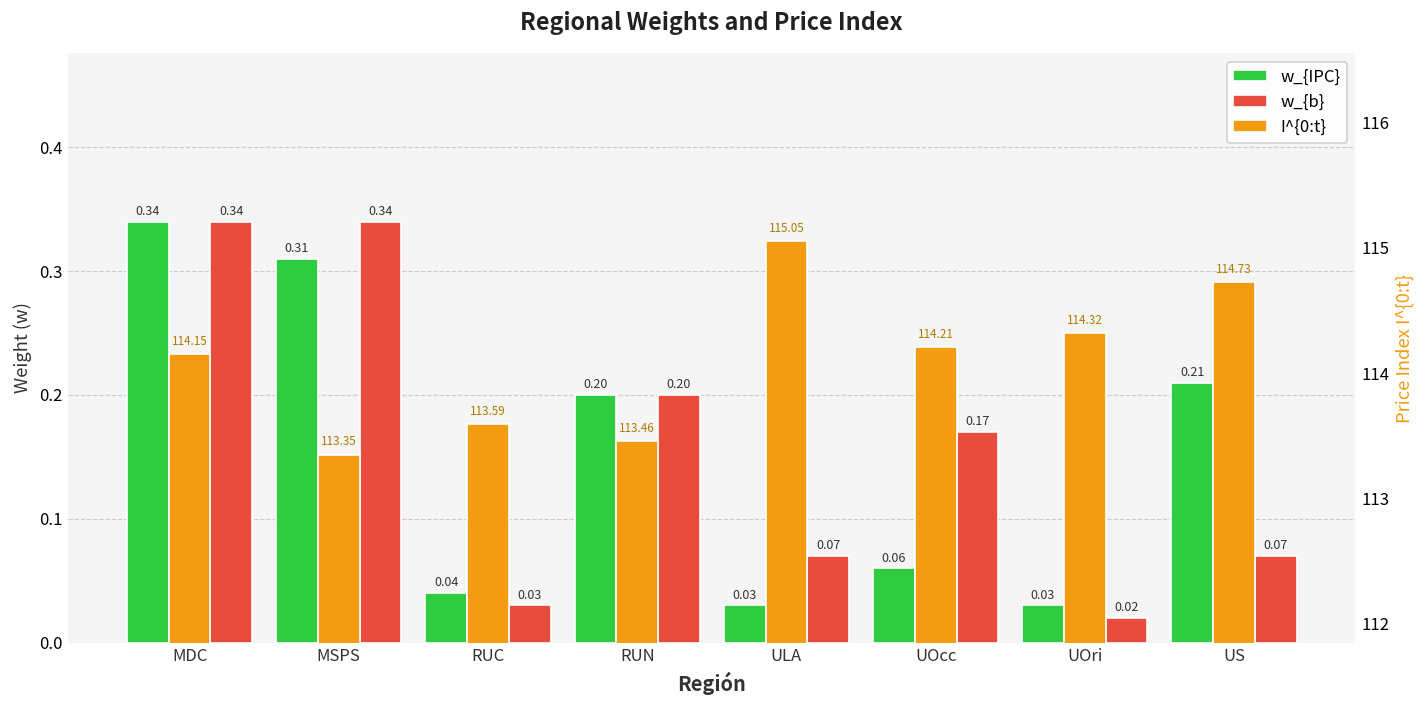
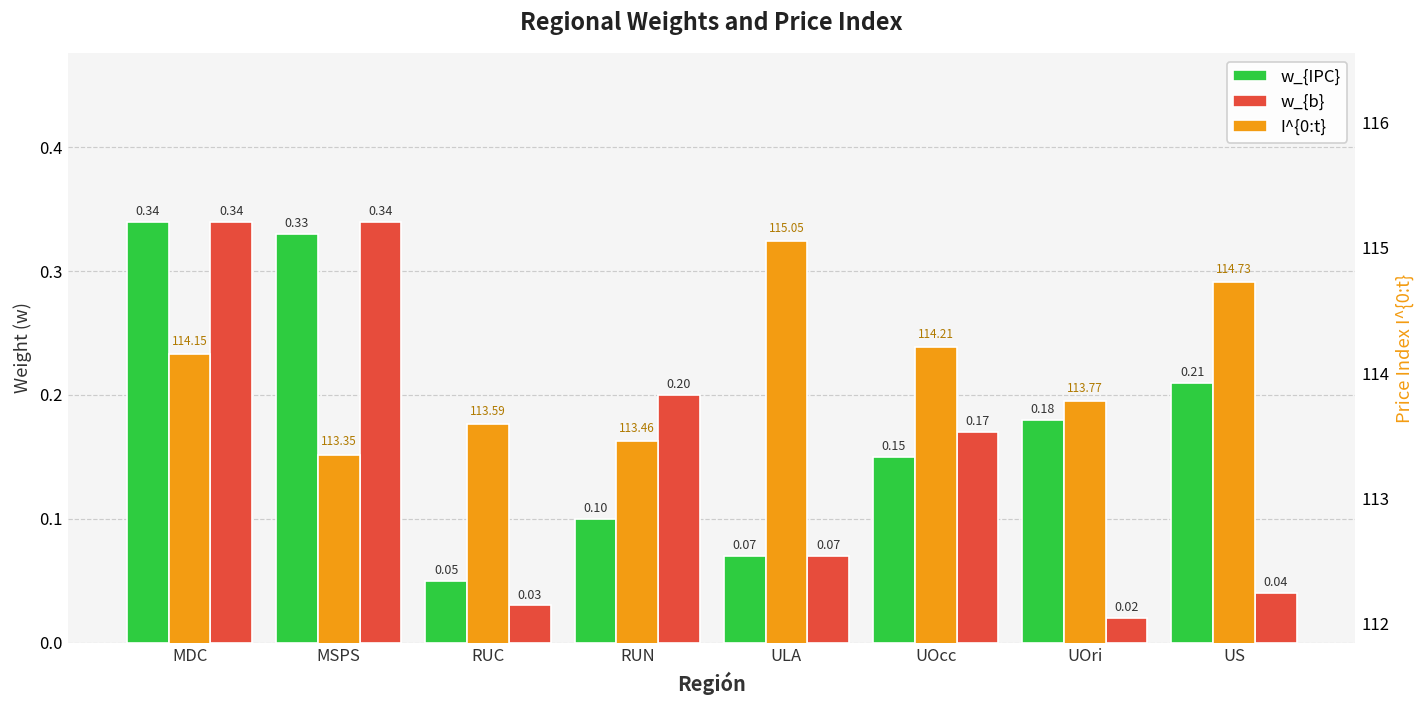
  {
    "w_{IPC}": {
      "MDC": 0.34,
-     "MSPS": 0.31,
-     "RUC": 0.04,
-     "RUN": 0.20,
-     "ULA": 0.03,
-     "UOcc": 0.06,
-     "UOri": 0.03,
+     "MSPS": 0.33,
+     "RUC": 0.05,
+     "RUN": 0.10,
+     "ULA": 0.07,
+     "UOcc": 0.15,
+     "UOri": 0.18,
      "US": 0.21
    },
    "w_{b}": {
      "MDC": 0.34,
      "MSPS": 0.34,
      "RUC": 0.03,
      "RUN": 0.20,
      "ULA": 0.07,
      "UOcc": 0.17,
      "UOri": 0.02,
-     "US": 0.07
+     "US": 0.04
    },
    "I^{0:t}": {
      "MDC": 114.15,
      "MSPS": 113.35,
      "RUC": 113.59,
      "RUN": 113.46,
      "ULA": 115.05,
      "UOcc": 114.21,
-     "UOri": 114.32,
+     "UOri": 113.77,
      "US": 114.73
    }
  }
